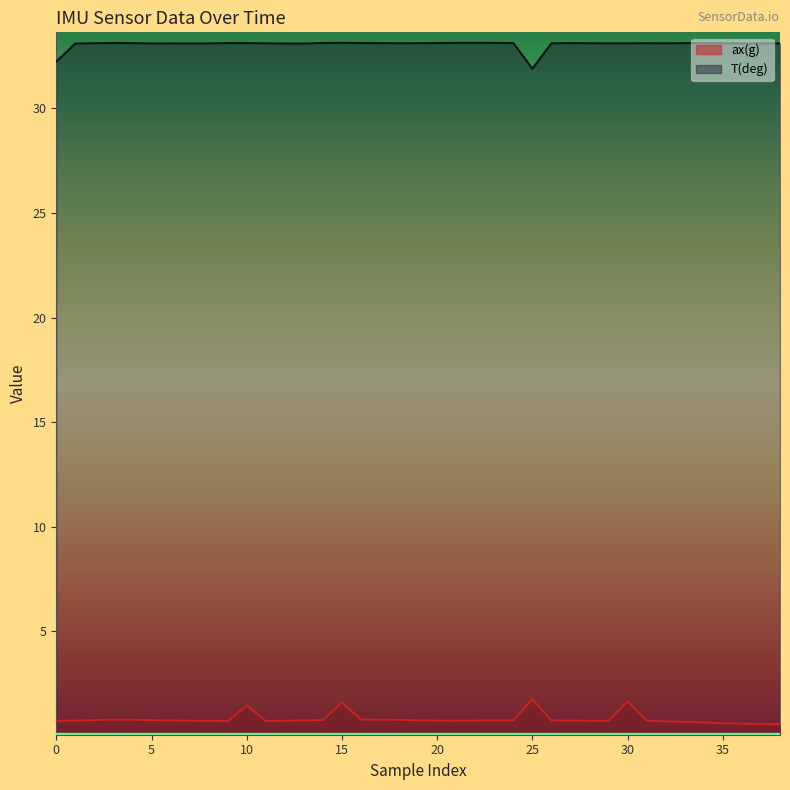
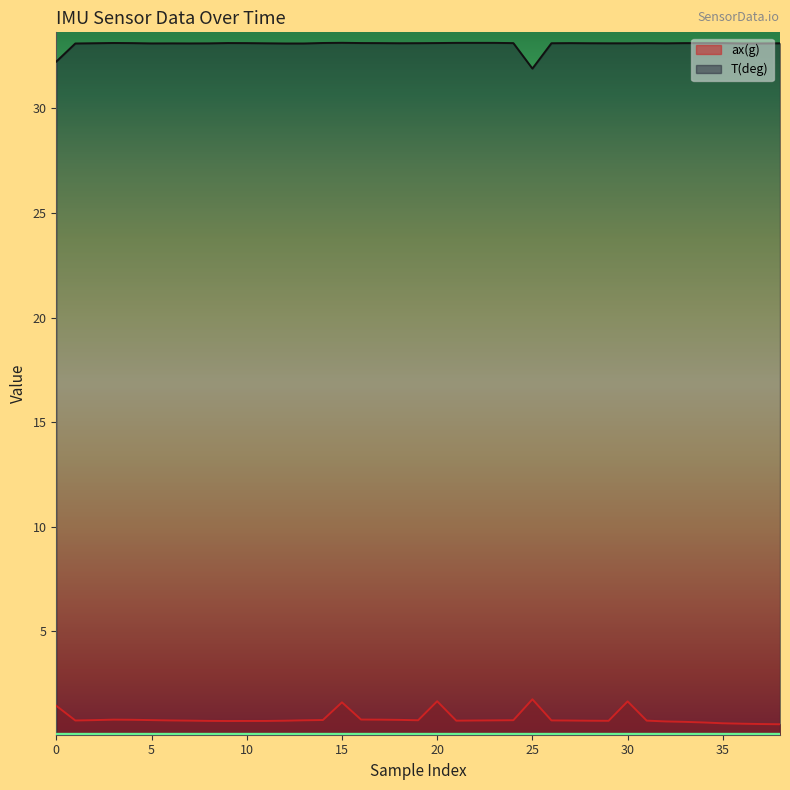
  {
    "ax(g)": {
-     "0": 0.7,
+     "0": 1.5,
      "5": 0.8,
-     "10": 1.5,
+     "10": 0.7,
      "15": 1.6,
-     "20": 0.7,
+     "20": 1.7,
      "25": 1.8,
      "30": 1.7,
      "35": 0.6
    },
    "T(deg)": {
      "0": 32.2,
      "5": 33.1,
      "10": 33.1,
      "15": 33.1,
      "20": 33.1,
      "25": 31.9,
      "30": 33.1
    }
  }
